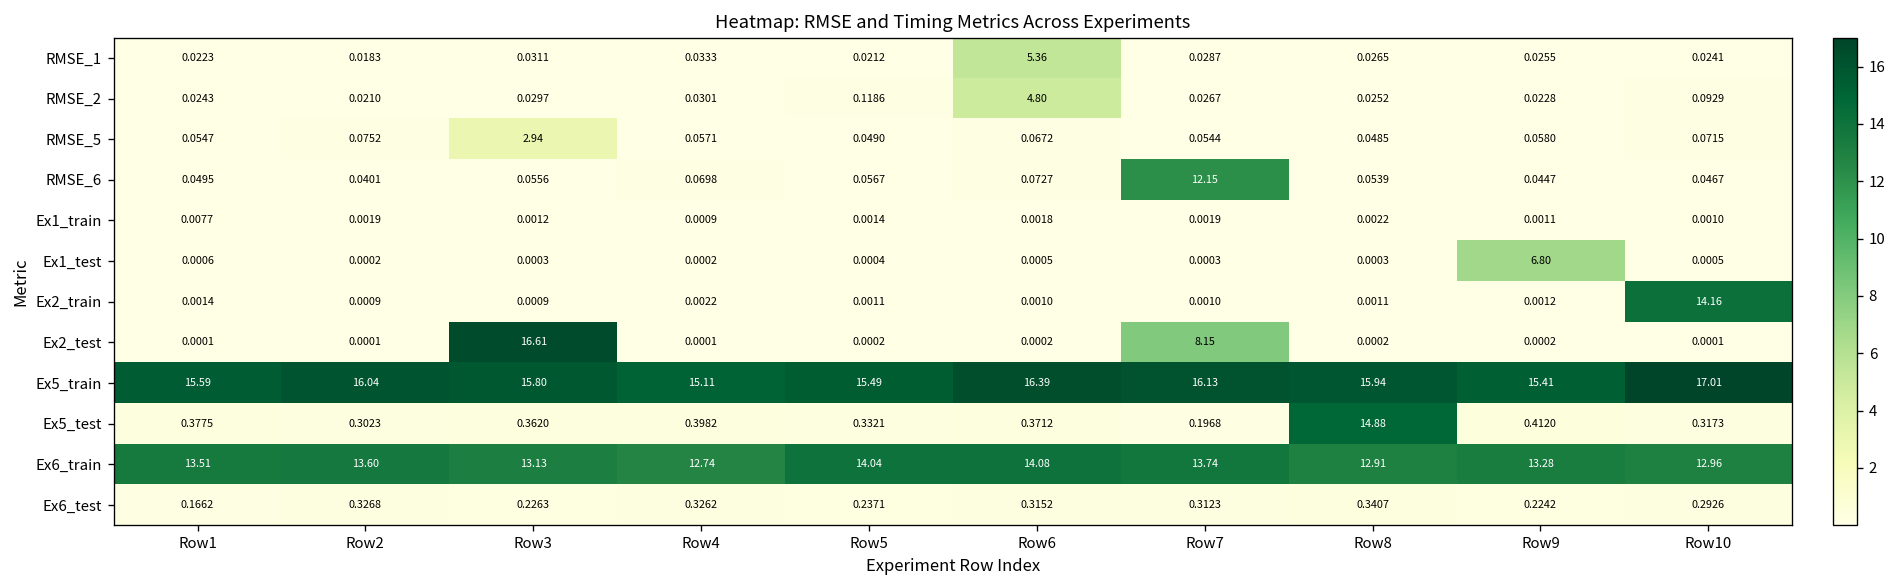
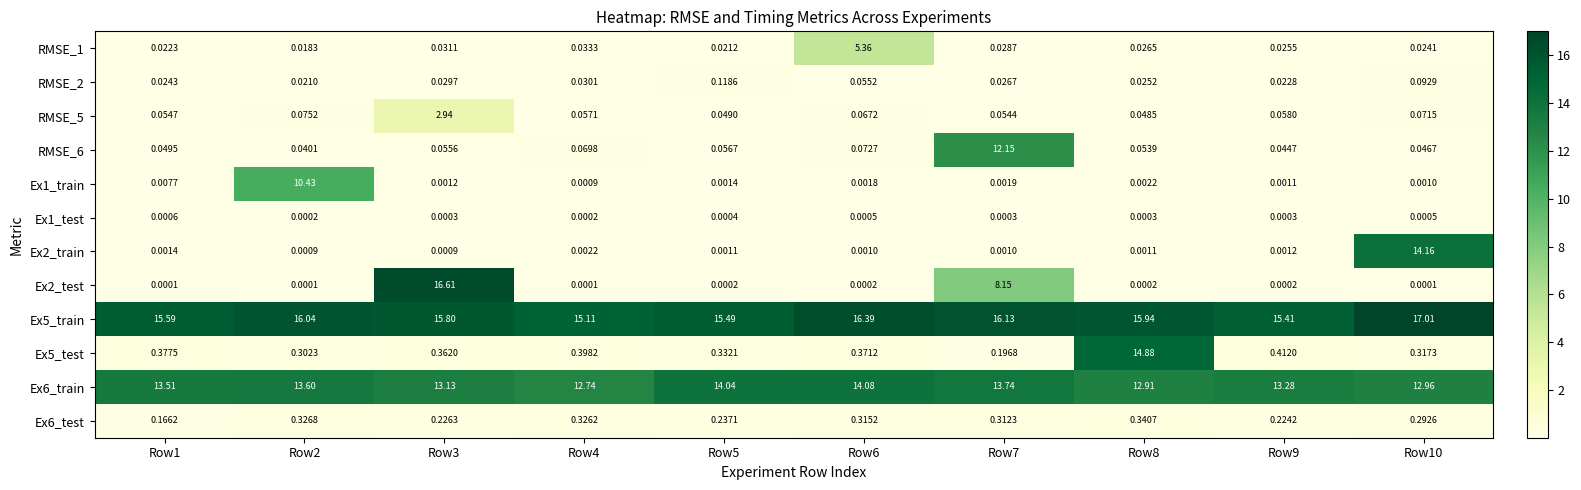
  {
    "RMSE_1": {
      "Row1": 0.0223,
      "Row2": 0.0183,
      "Row3": 0.0311,
      "Row4": 0.0333,
      "Row5": 0.0212,
      "Row6": 5.36,
      "Row7": 0.0287,
      "Row8": 0.0265,
      "Row9": 0.0255,
      "Row10": 0.0241
    },
    "RMSE_2": {
      "Row1": 0.0243,
      "Row2": 0.0210,
      "Row3": 0.0297,
      "Row4": 0.0301,
      "Row5": 0.1186,
-     "Row6": 4.80,
+     "Row6": 0.0552,
      "Row7": 0.0267,
      "Row8": 0.0252,
      "Row9": 0.0228,
      "Row10": 0.0929
    },
    "RMSE_5": {
      "Row1": 0.0547,
      "Row2": 0.0752,
      "Row3": 2.94,
      "Row4": 0.0571,
      "Row5": 0.0490,
      "Row6": 0.0672,
      "Row7": 0.0544,
      "Row8": 0.0485,
      "Row9": 0.0580,
      "Row10": 0.0715
    },
    "RMSE_6": {
      "Row1": 0.0495,
      "Row2": 0.0401,
      "Row3": 0.0556,
      "Row4": 0.0698,
      "Row5": 0.0567,
      "Row6": 0.0727,
      "Row7": 12.15,
      "Row8": 0.0539,
      "Row9": 0.0447,
      "Row10": 0.0467
    },
    "Ex1_train": {
      "Row1": 0.0077,
-     "Row2": 0.0019,
+     "Row2": 10.43,
      "Row3": 0.0012,
      "Row4": 0.0009,
      "Row5": 0.0014,
      "Row6": 0.0018,
      "Row7": 0.0019,
      "Row8": 0.0022,
      "Row9": 0.0011,
      "Row10": 0.0010
    },
    "Ex1_test": {
      "Row1": 0.0006,
      "Row2": 0.0002,
      "Row3": 0.0003,
      "Row4": 0.0002,
      "Row5": 0.0004,
      "Row6": 0.0005,
      "Row7": 0.0003,
      "Row8": 0.0003,
-     "Row9": 6.80,
+     "Row9": 0.0003,
      "Row10": 0.0005
    },
    "Ex2_train": {
      "Row1": 0.0014,
      "Row2": 0.0009,
      "Row3": 0.0009,
      "Row4": 0.0022,
      "Row5": 0.0011,
      "Row6": 0.0010,
      "Row7": 0.0010,
      "Row8": 0.0011,
      "Row9": 0.0012,
      "Row10": 14.16
    },
    "Ex2_test": {
      "Row1": 0.0001,
      "Row2": 0.0001,
      "Row3": 16.61,
      "Row4": 0.0001,
      "Row5": 0.0002,
      "Row6": 0.0002,
      "Row7": 8.15,
      "Row8": 0.0002,
      "Row9": 0.0002,
      "Row10": 0.0001
    },
    "Ex5_train": {
      "Row1": 15.59,
      "Row2": 16.04,
      "Row3": 15.80,
      "Row4": 15.11,
      "Row5": 15.49,
      "Row6": 16.39,
      "Row7": 16.13,
      "Row8": 15.94,
      "Row9": 15.41,
      "Row10": 17.01
    },
    "Ex5_test": {
      "Row1": 0.3775,
      "Row2": 0.3023,
      "Row3": 0.3620,
      "Row4": 0.3982,
      "Row5": 0.3321,
      "Row6": 0.3712,
      "Row7": 0.1968,
      "Row8": 14.88,
      "Row9": 0.4120,
      "Row10": 0.3173
    },
    "Ex6_train": {
      "Row1": 13.51,
      "Row2": 13.60,
      "Row3": 13.13,
      "Row4": 12.74,
      "Row5": 14.04,
      "Row6": 14.08,
      "Row7": 13.74,
      "Row8": 12.91,
      "Row9": 13.28,
      "Row10": 12.96
    },
    "Ex6_test": {
      "Row1": 0.1662,
      "Row2": 0.3268,
      "Row3": 0.2263,
      "Row4": 0.3262,
      "Row5": 0.2371,
      "Row6": 0.3152,
      "Row7": 0.3123,
      "Row8": 0.3407,
      "Row9": 0.2242,
      "Row10": 0.2926
    }
  }
